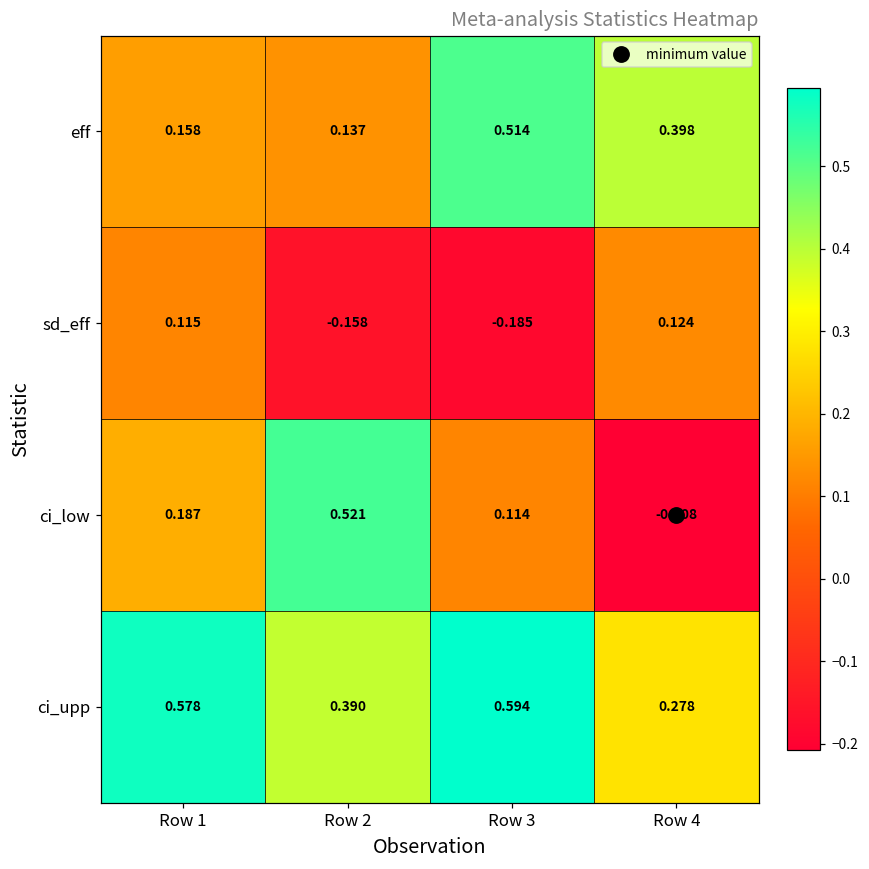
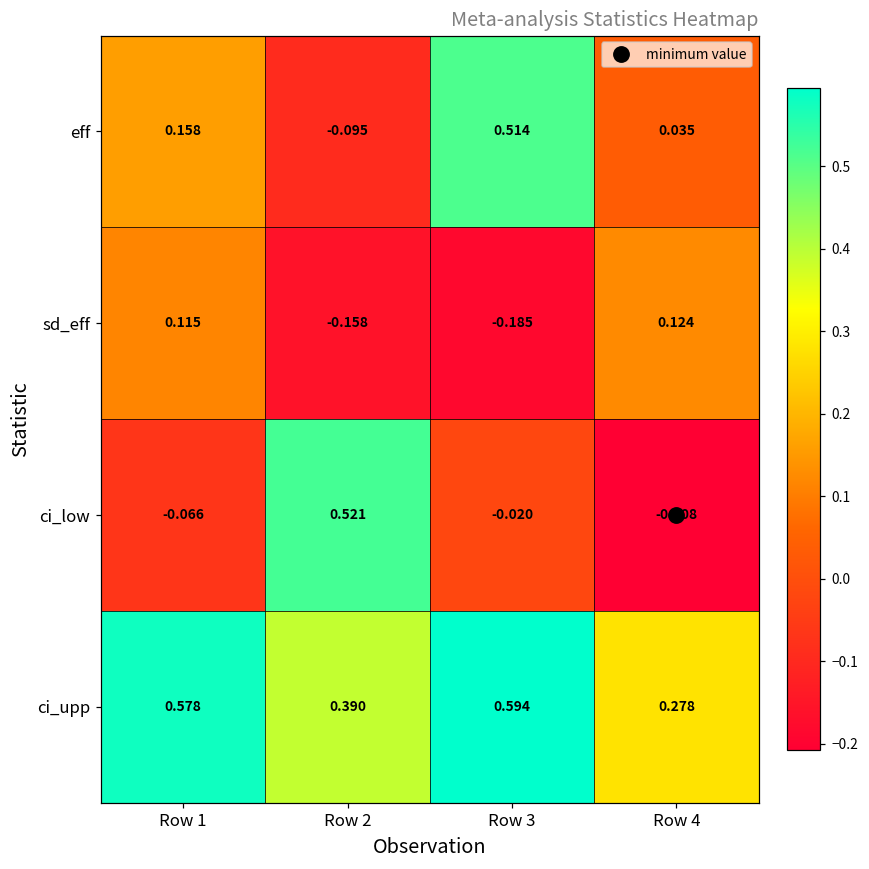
  {
    "eff": {
      "Row 1": 0.158,
-     "Row 2": 0.137,
+     "Row 2": -0.095,
      "Row 3": 0.514,
-     "Row 4": 0.398
+     "Row 4": 0.035
    },
    "sd_eff": {
      "Row 1": 0.115,
      "Row 2": -0.158,
      "Row 3": -0.185,
      "Row 4": 0.124
    },
    "ci_low": {
-     "Row 1": 0.187,
+     "Row 1": -0.066,
      "Row 2": 0.521,
-     "Row 3": 0.114
+     "Row 3": -0.020
    },
    "ci_upp": {
      "Row 1": 0.578,
      "Row 2": 0.390,
      "Row 3": 0.594,
      "Row 4": 0.278
    }
  }
